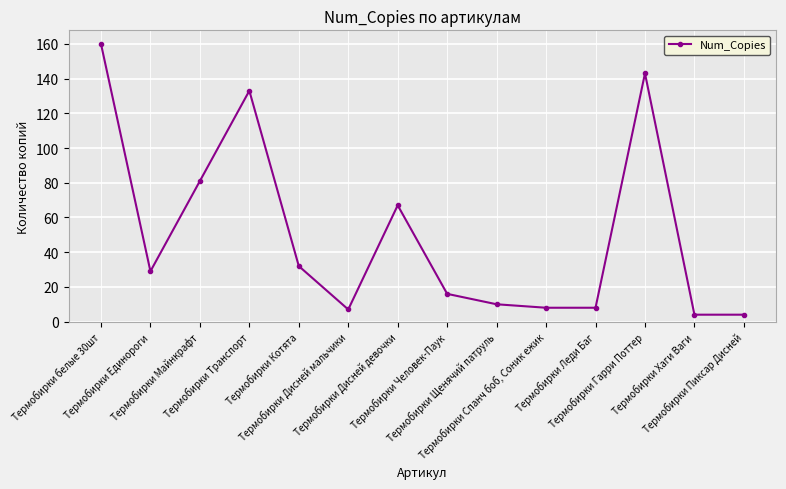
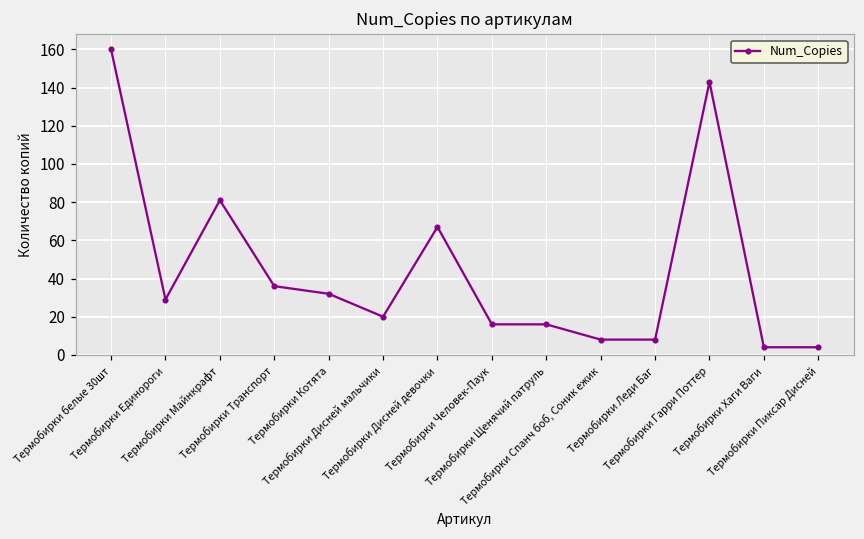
  {
    "Термобирки белые 30шт": 160,
    "Термобирки Единороги": 29,
    "Термобирки Майнкрафт": 81,
-   "Термобирки Транспорт": 133,
+   "Термобирки Транспорт": 36,
    "Термобирки Котята": 32,
-   "Термобирки Дисней мальчики": 7,
+   "Термобирки Дисней мальчики": 20,
    "Термобирки Дисней девочки": 67,
    "Термобирки Человек-Паук": 16,
-   "Термобирки Щенячий патруль": 10,
+   "Термобирки Щенячий патруль": 16,
    "Термобирки Спанч боб, Соник ежик": 8,
    "Термобирки Леди Баг": 8,
    "Термобирки Гарри Поттер": 143,
    "Термобирки Хаги Ваги": 4,
    "Термобирки Пиксар Дисней": 4
  }
